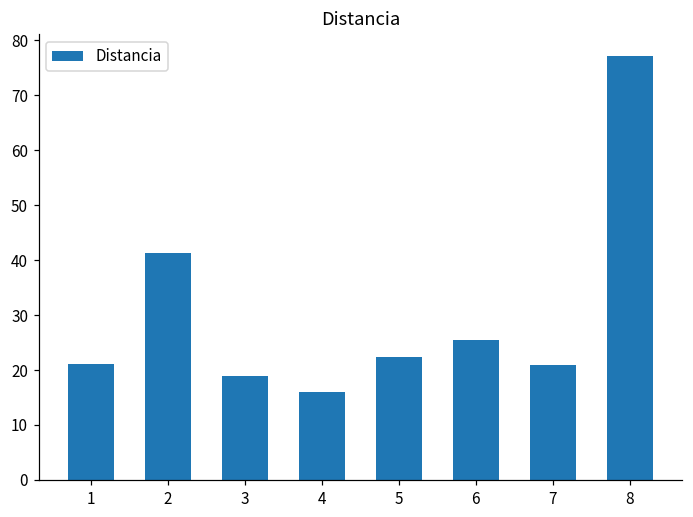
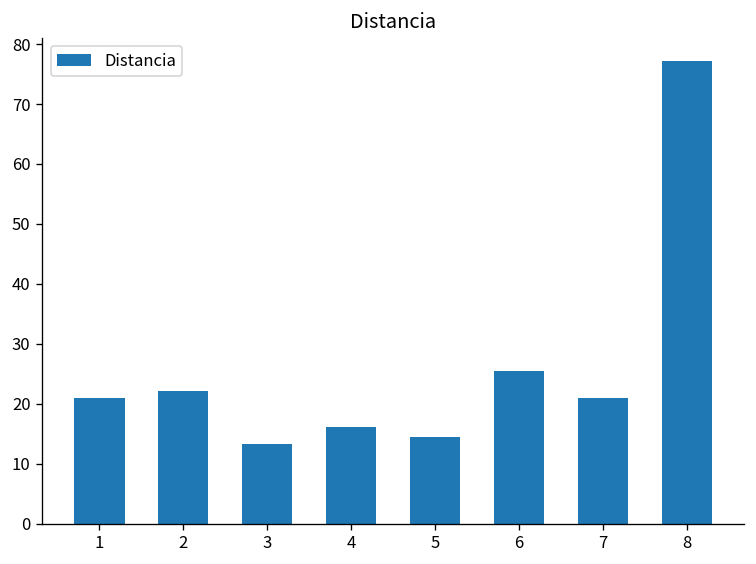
  {
    "1": 21,
-   "2": 41,
-   "3": 19,
+   "2": 22,
+   "3": 13,
    "4": 16,
-   "5": 22,
+   "5": 14,
    "6": 26,
    "7": 21,
    "8": 77
  }
